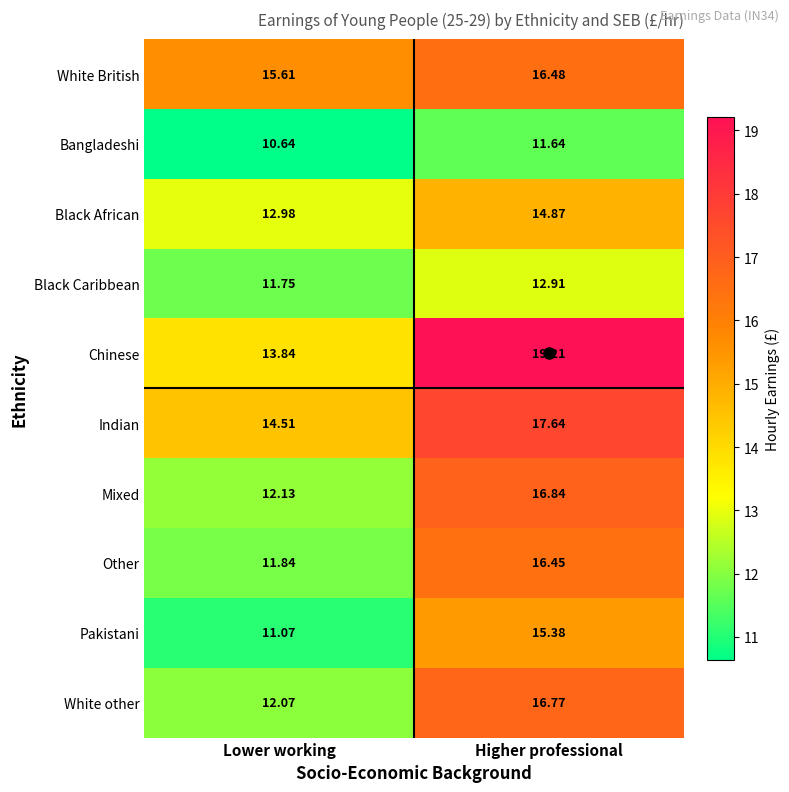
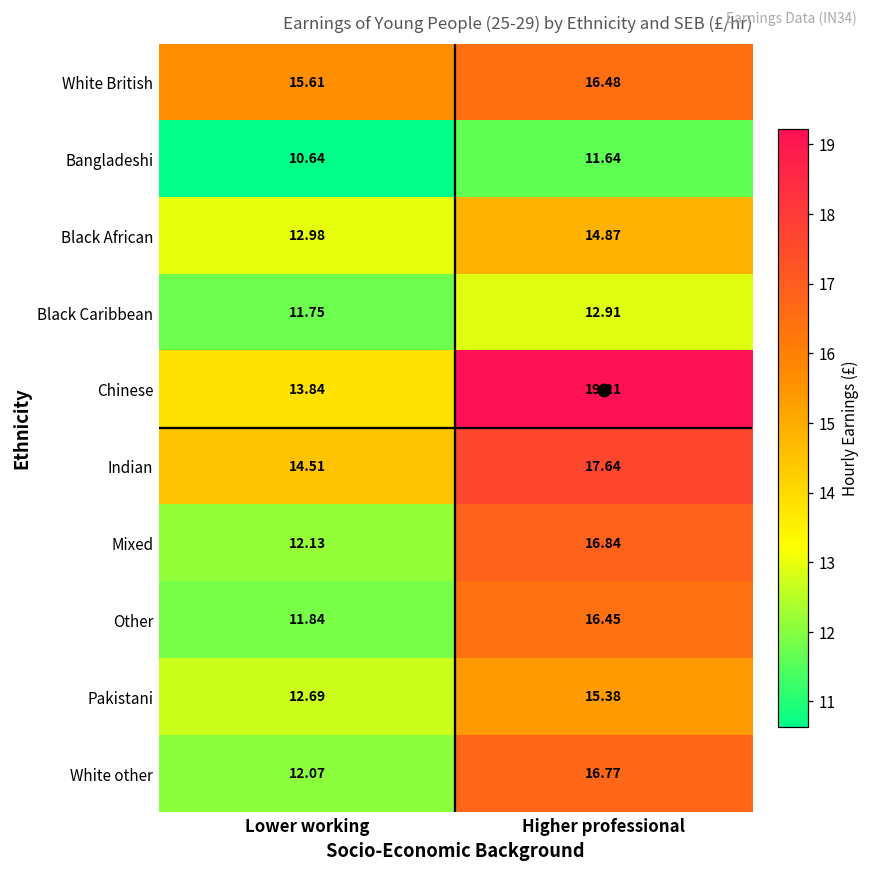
  {
    "White British": {
      "Lower working": 15.61,
      "Higher professional": 16.48
    },
    "Bangladeshi": {
      "Lower working": 10.64,
      "Higher professional": 11.64
    },
    "Black African": {
      "Lower working": 12.98,
      "Higher professional": 14.87
    },
    "Black Caribbean": {
      "Lower working": 11.75,
      "Higher professional": 12.91
    },
    "Chinese": {
      "Lower working": 13.84
    },
    "Indian": {
      "Lower working": 14.51,
      "Higher professional": 17.64
    },
    "Mixed": {
      "Lower working": 12.13,
      "Higher professional": 16.84
    },
    "Other": {
      "Lower working": 11.84,
      "Higher professional": 16.45
    },
    "Pakistani": {
-     "Lower working": 11.07,
+     "Lower working": 12.69,
      "Higher professional": 15.38
    },
    "White other": {
      "Lower working": 12.07,
      "Higher professional": 16.77
    }
  }
